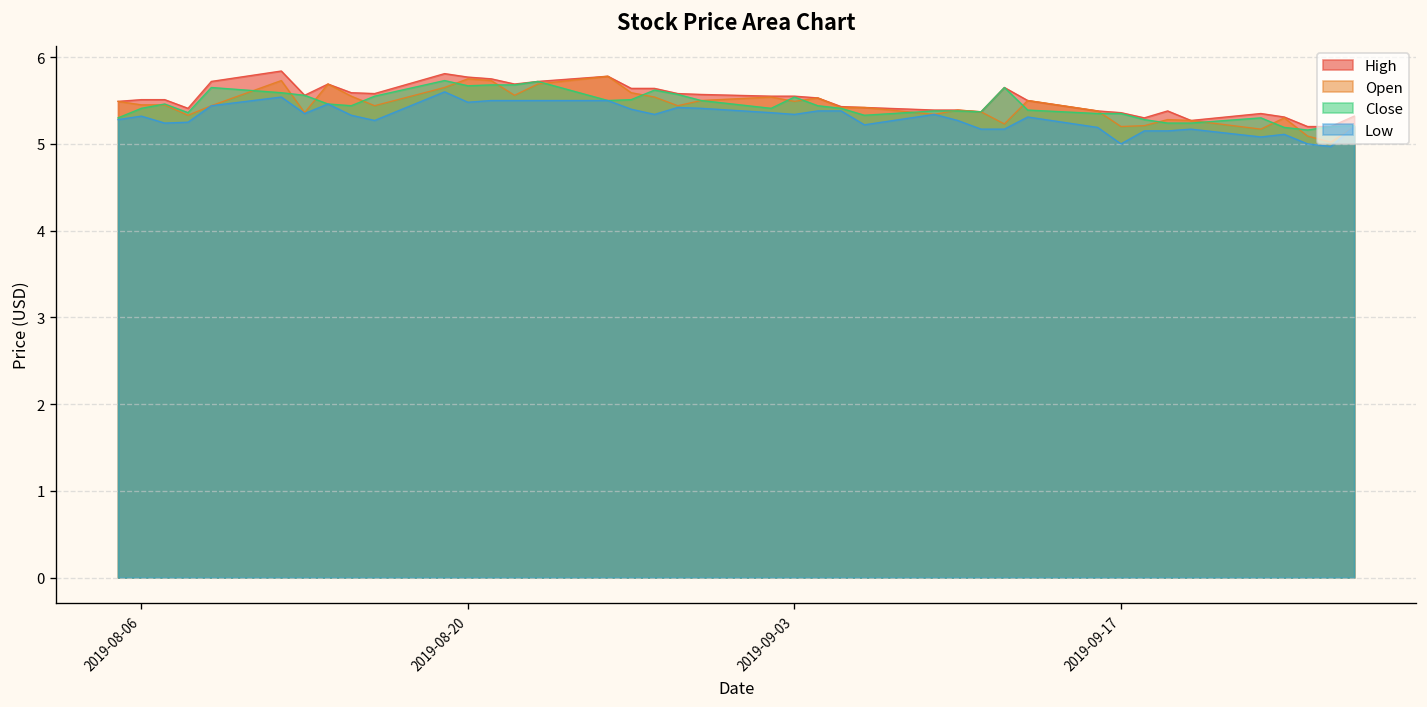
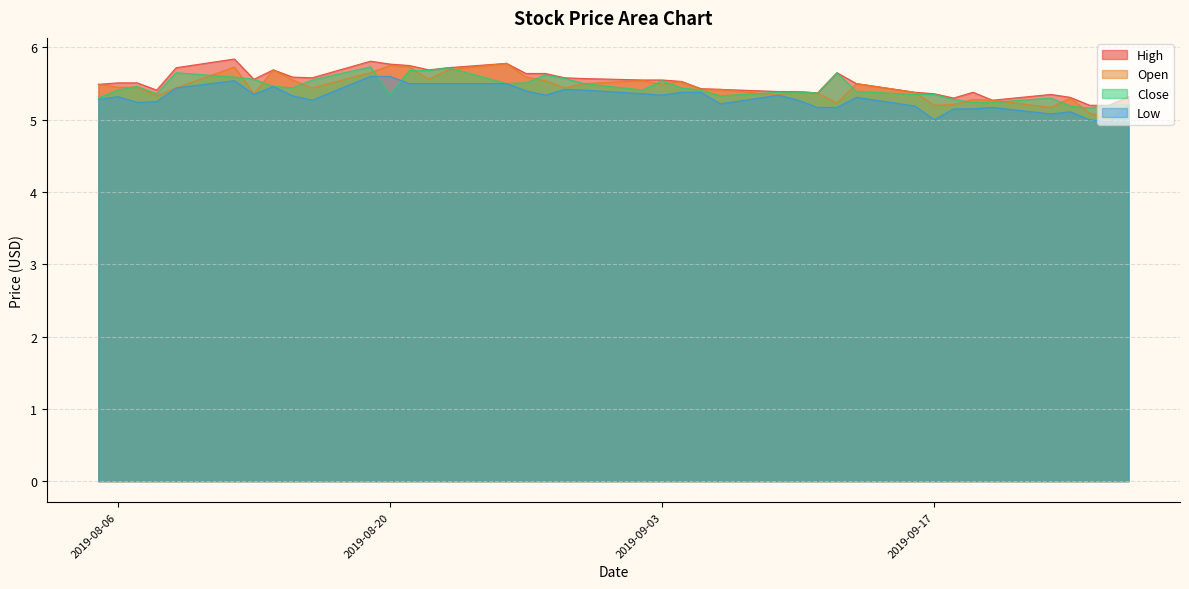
  {
    "Close": {
      "2019-08-06": 5.4,
-     "2019-08-20": 5.7
+     "2019-08-20": 5.3
    },
    "Low": {
      "2019-08-06": 5.3,
-     "2019-08-20": 5.5,
+     "2019-08-20": 5.6,
      "2019-09-03": 5.3,
      "2019-09-17": 5.0
    }
  }
